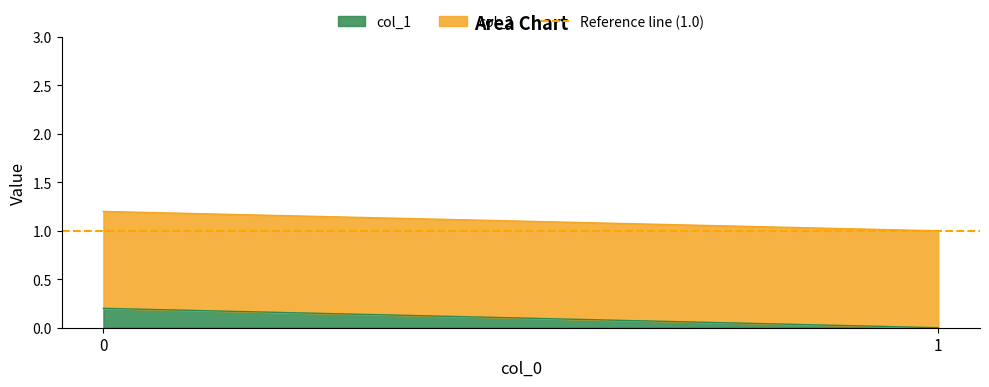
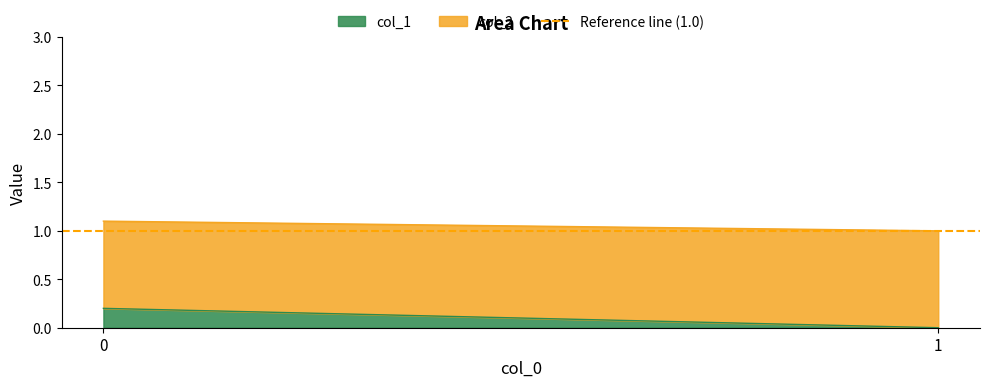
  {
    "col_1": {
      "0": 0.2,
      "1": 0.0
    },
    "col_2": {
-     "0": 1.0,
+     "0": 0.9,
      "1": 1.0
    }
  }
